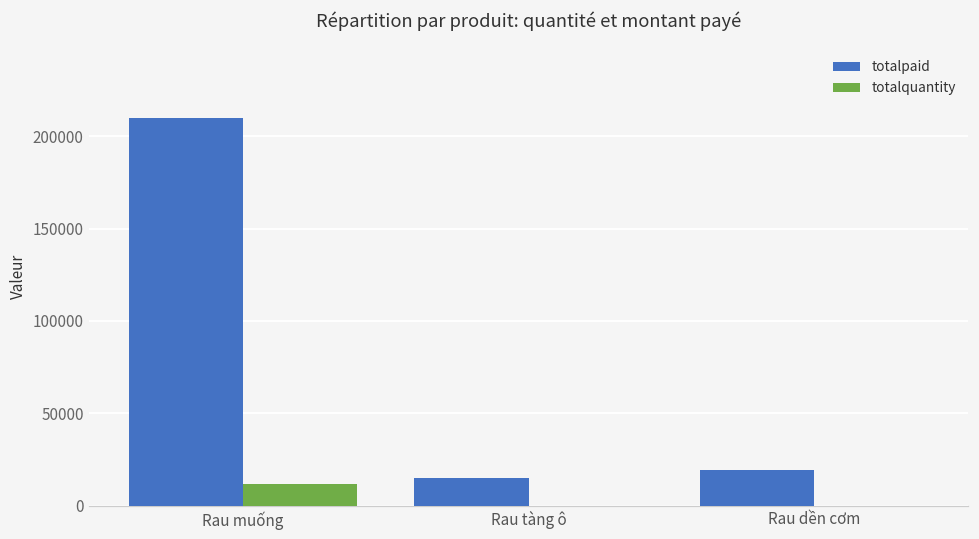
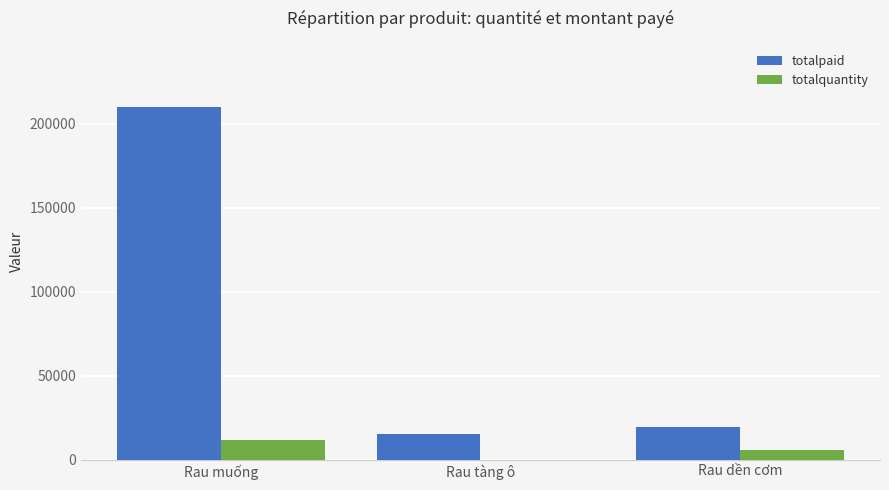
  {
    "totalpaid": {
      "Rau muống": 210000,
      "Rau tàng ô": 15000,
      "Rau dền cơm": 19000
    },
    "totalquantity": {
      "Rau muống": 12000,
-     "Rau dền cơm": 0
+     "Rau dền cơm": 6000
    }
  }
